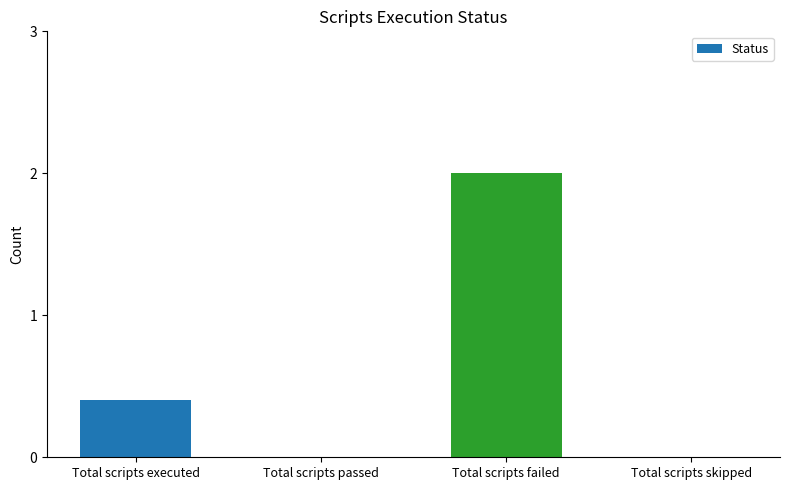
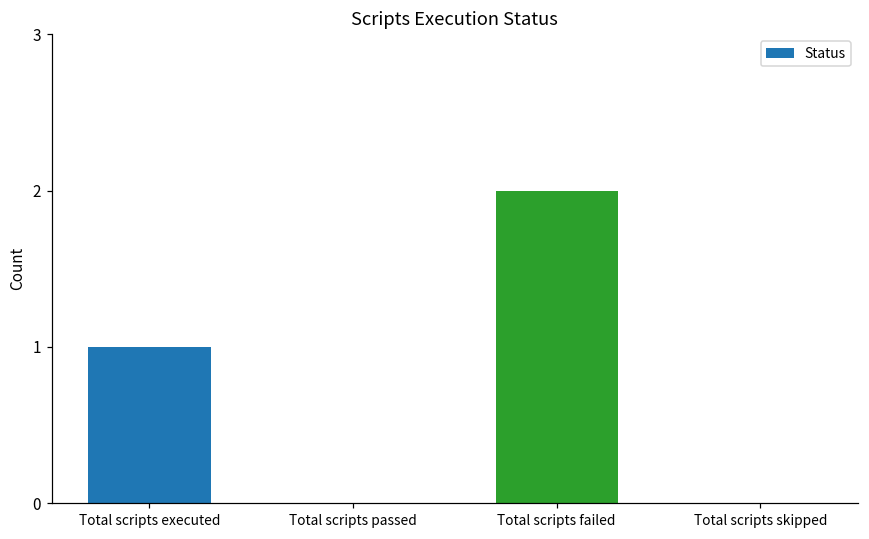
  {
-   "Total scripts executed": 0.4,
+   "Total scripts executed": 1.0,
    "Total scripts passed": 0.0,
    "Total scripts failed": 2.0,
    "Total scripts skipped": 0.0
  }
